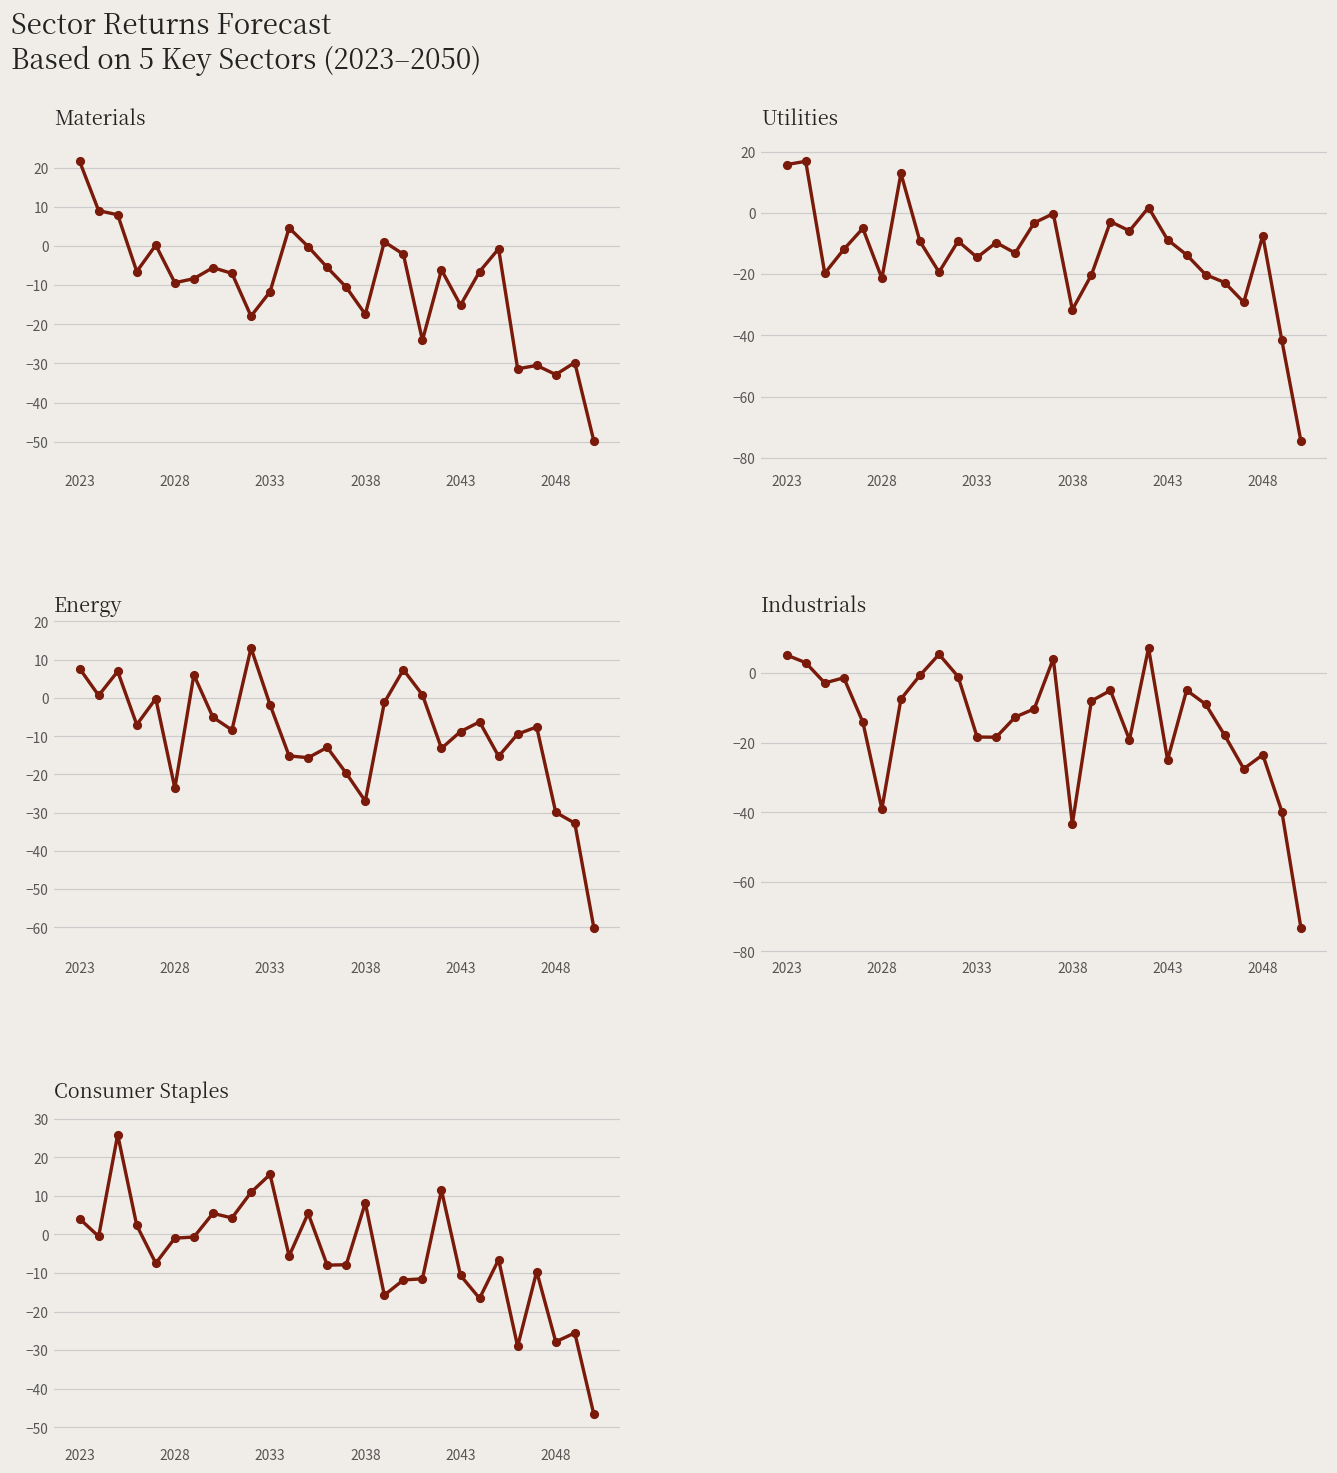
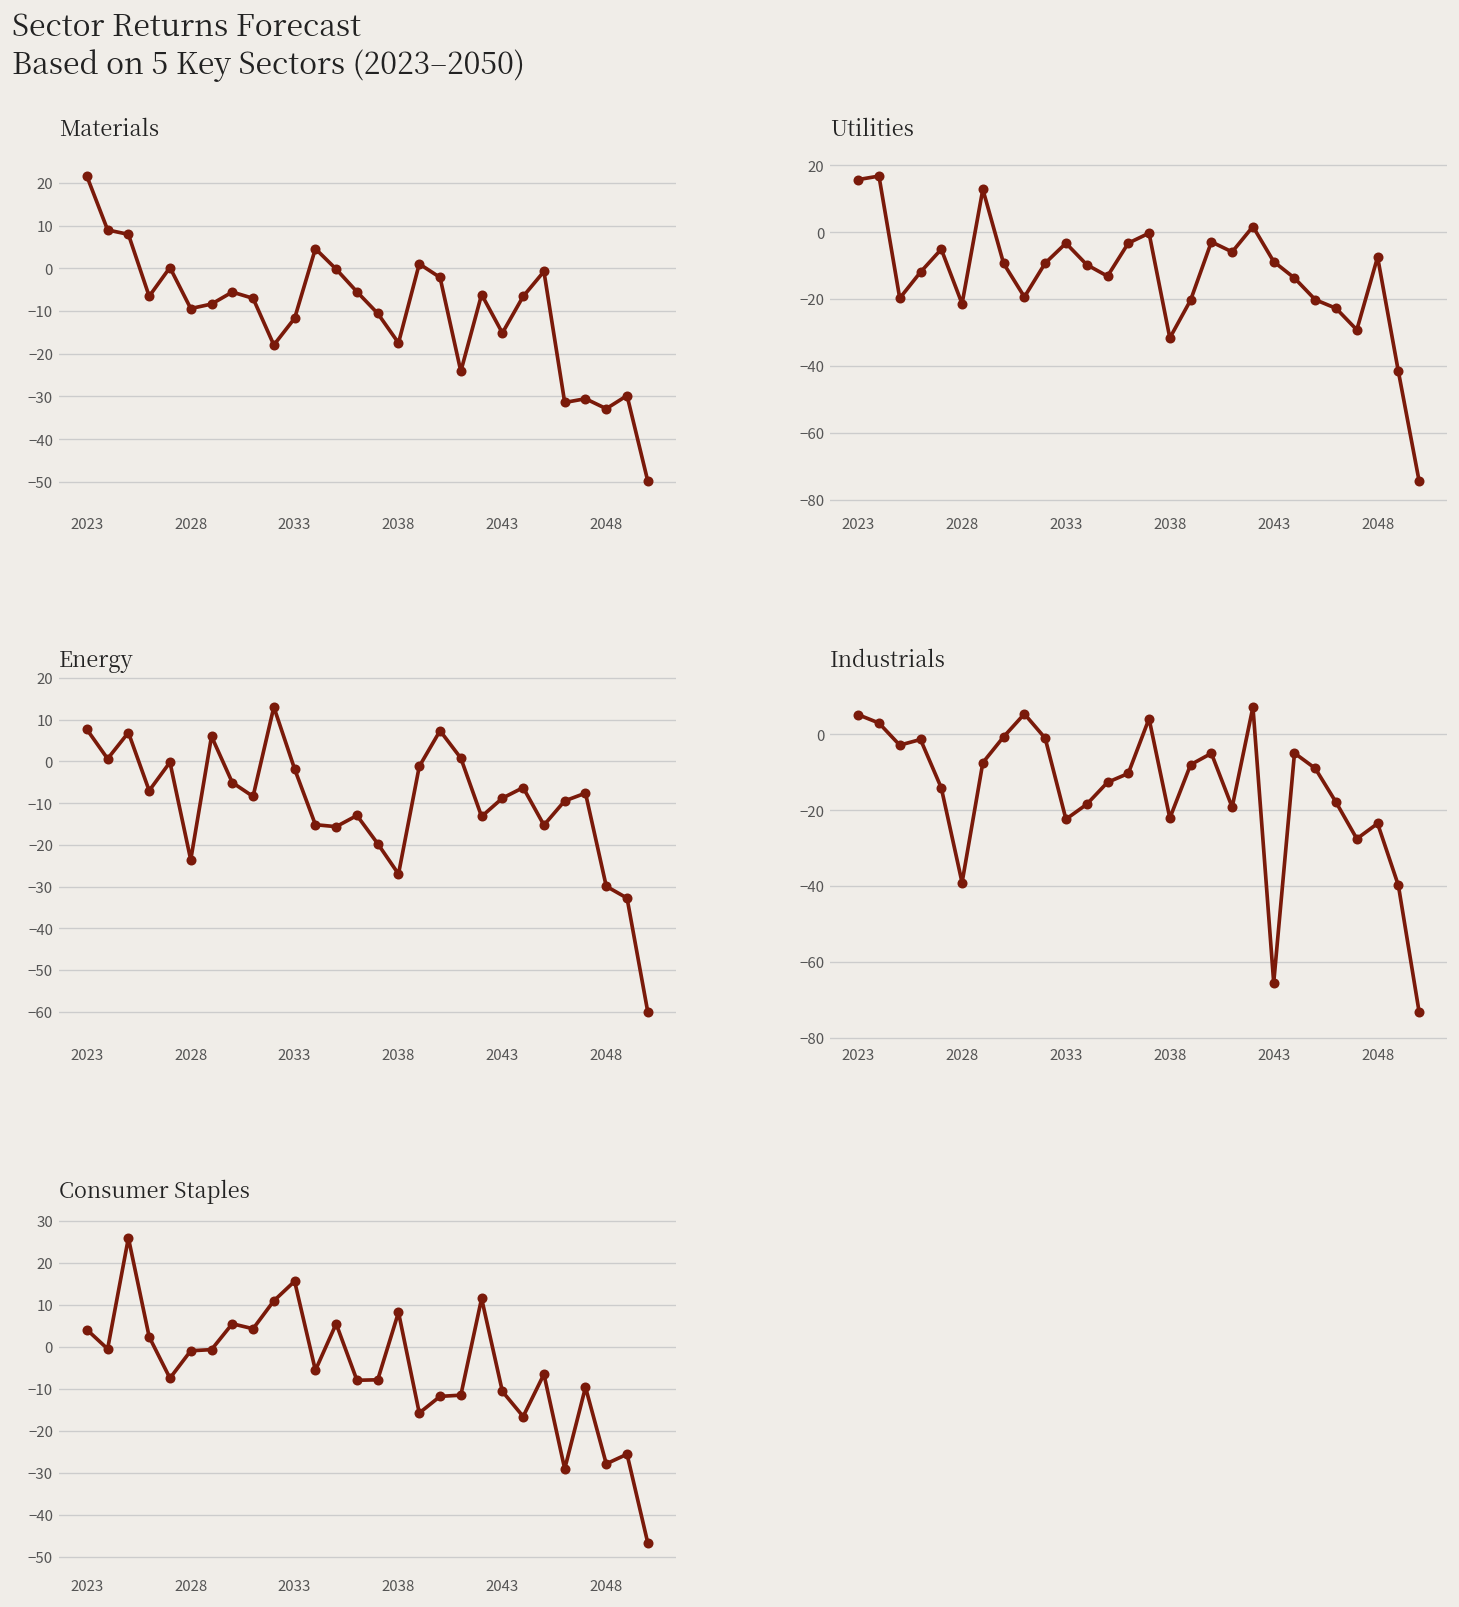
  {
    "Materials": {
      "2023": 22,
      "2028": -9,
      "2033": -12,
      "2038": -17,
      "2043": -15,
      "2048": -33
    },
    "Utilities": {
      "2023": 16,
      "2028": -21,
-     "2033": -15,
+     "2033": -3,
      "2038": -32,
      "2043": -9,
      "2048": -7
    },
    "Energy": {
      "2023": 8,
      "2028": -24,
      "2033": -2,
      "2038": -27,
      "2043": -9,
      "2048": -30
    },
    "Industrials": {
      "2023": 5,
      "2028": -39,
-     "2033": -18,
-     "2038": -43,
-     "2043": -25,
+     "2033": -22,
+     "2038": -22,
+     "2043": -65,
      "2048": -23
    },
    "Consumer Staples": {
      "2023": 4,
      "2028": -1,
      "2033": 16,
      "2038": 8,
      "2043": -11,
      "2048": -28
    }
  }
